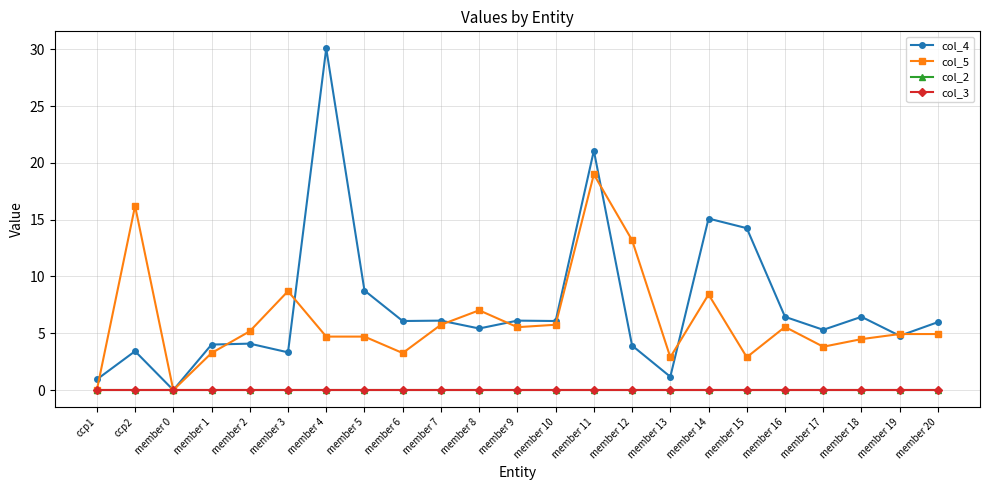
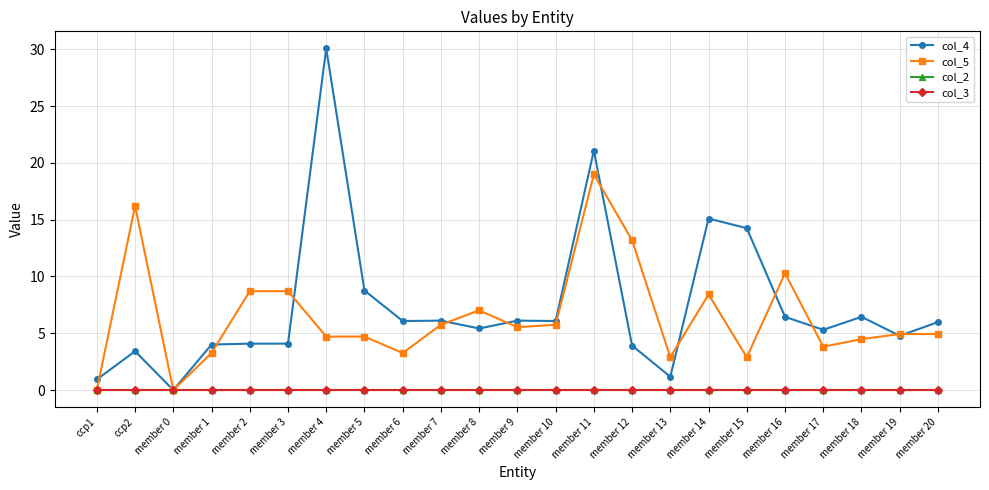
  {
    "col_4": {
      "ccp1": 0.9,
      "ccp2": 3.4,
      "member 1": 4.0,
      "member 2": 4.1,
-     "member 3": 3.3,
+     "member 3": 4.1,
      "member 4": 30.1,
      "member 5": 8.8,
      "member 6": 6.1,
      "member 7": 6.1,
      "member 8": 5.4,
      "member 9": 6.1,
      "member 10": 6.1,
      "member 11": 21.1,
      "member 12": 3.9,
      "member 13": 1.2,
      "member 14": 15.1,
      "member 15": 14.2,
      "member 16": 6.4,
      "member 17": 5.3,
      "member 18": 6.4,
      "member 20": 6.0
    },
    "col_5": {
      "ccp2": 16.2,
      "member 1": 3.3,
-     "member 2": 5.2,
+     "member 2": 8.7,
      "member 3": 8.7,
      "member 4": 4.7,
      "member 5": 4.7,
      "member 6": 3.3,
      "member 7": 5.7,
      "member 8": 7.0,
      "member 9": 5.5,
      "member 10": 5.7,
      "member 11": 19.0,
      "member 12": 13.2,
      "member 13": 2.9,
      "member 14": 8.4,
      "member 15": 2.9,
-     "member 16": 5.6,
+     "member 16": 10.3,
      "member 17": 3.8,
      "member 18": 4.5,
      "member 20": 4.9
    },
    "col_3": {
      "ccp2": 0.0,
      "member 1": 0.0,
      "member 2": 0.0,
      "member 3": 0.0,
      "member 4": 0.0,
      "member 5": 0.0,
      "member 6": 0.0,
      "member 7": 0.0,
      "member 8": 0.0,
      "member 9": 0.0,
      "member 10": 0.0,
      "member 11": 0.0,
      "member 12": 0.0,
      "member 13": 0.0,
      "member 14": 0.0,
      "member 15": 0.0,
      "member 16": 0.0,
      "member 17": 0.0,
      "member 18": 0.0,
      "member 19": 0.0,
      "member 20": 0.0
    }
  }
